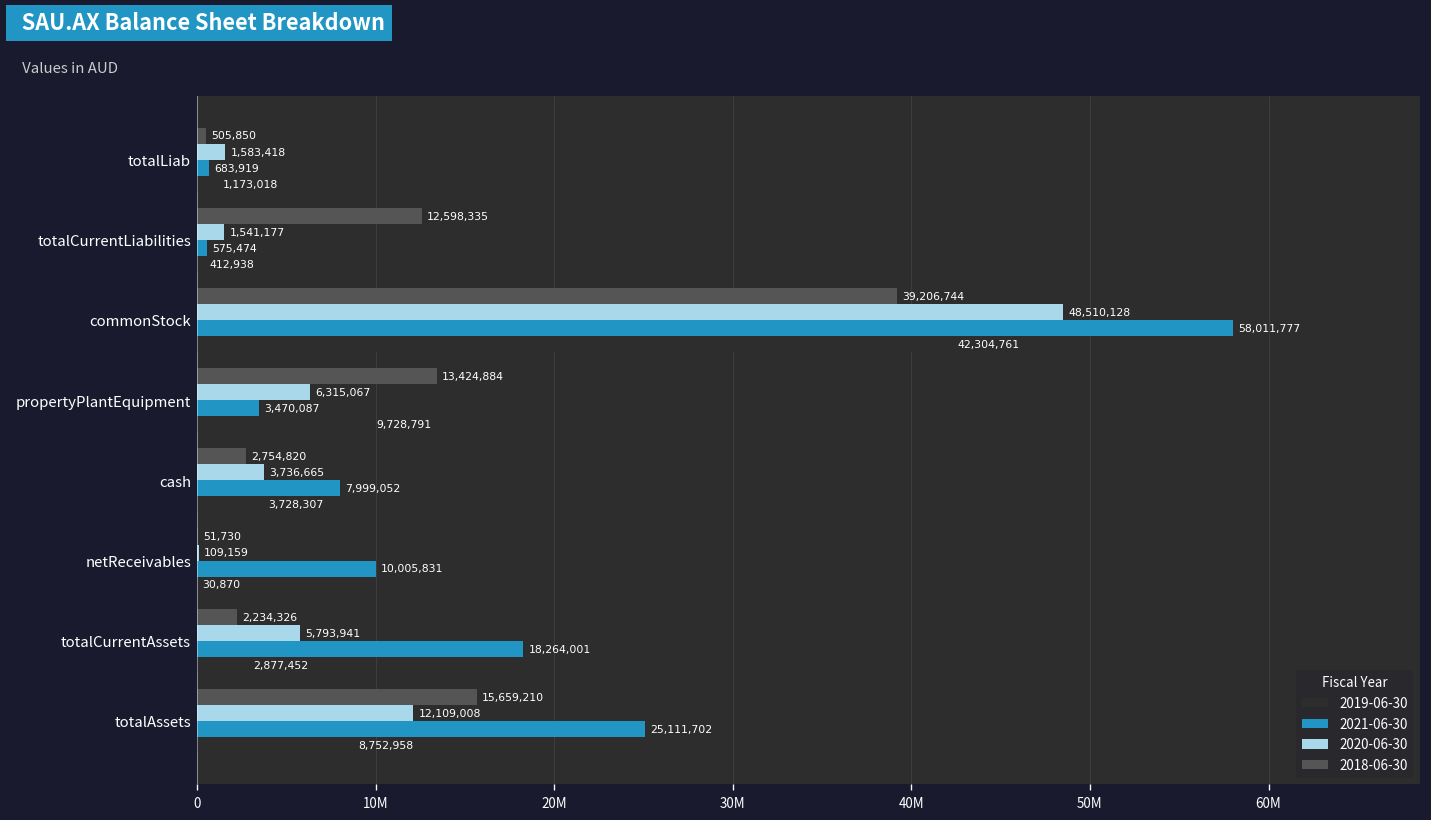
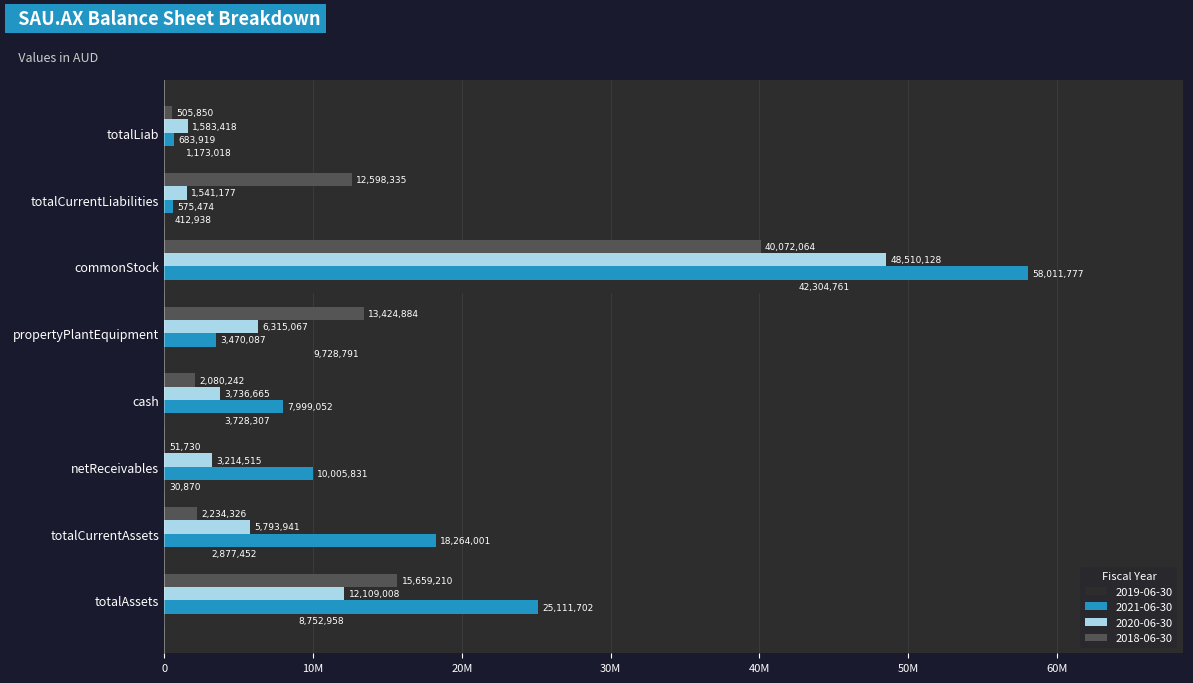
  {
    "2019-06-30": {
      "totalLiab": "1,173,018",
      "totalCurrentLiabilities": "412,938",
      "commonStock": "42,304,761",
      "propertyPlantEquipment": "9,728,791",
      "cash": "3,728,307",
      "netReceivables": "30,870",
      "totalCurrentAssets": "2,877,452",
      "totalAssets": "8,752,958"
    },
    "2021-06-30": {
      "totalLiab": "683,919",
      "totalCurrentLiabilities": "575,474",
      "commonStock": "58,011,777",
      "cash": "7,999,052",
      "netReceivables": "10,005,831",
      "totalCurrentAssets": "18,264,001",
      "totalAssets": "25,111,702"
    },
    "2020-06-30": {
      "totalLiab": "1,583,418",
      "totalCurrentLiabilities": "1,541,177",
      "commonStock": "48,510,128",
      "propertyPlantEquipment": "6,315,067",
      "cash": "3,736,665",
-     "netReceivables": "109,159",
+     "netReceivables": "3,214,515",
      "totalCurrentAssets": "5,793,941",
      "totalAssets": "12,109,008"
    },
    "2018-06-30": {
      "totalLiab": "505,850",
      "totalCurrentLiabilities": "12,598,335",
-     "commonStock": "39,206,744",
+     "commonStock": "40,072,064",
      "propertyPlantEquipment": "13,424,884",
-     "cash": "2,754,820",
+     "cash": "2,080,242",
      "netReceivables": "51,730",
      "totalCurrentAssets": "2,234,326",
      "totalAssets": "15,659,210"
    }
  }
